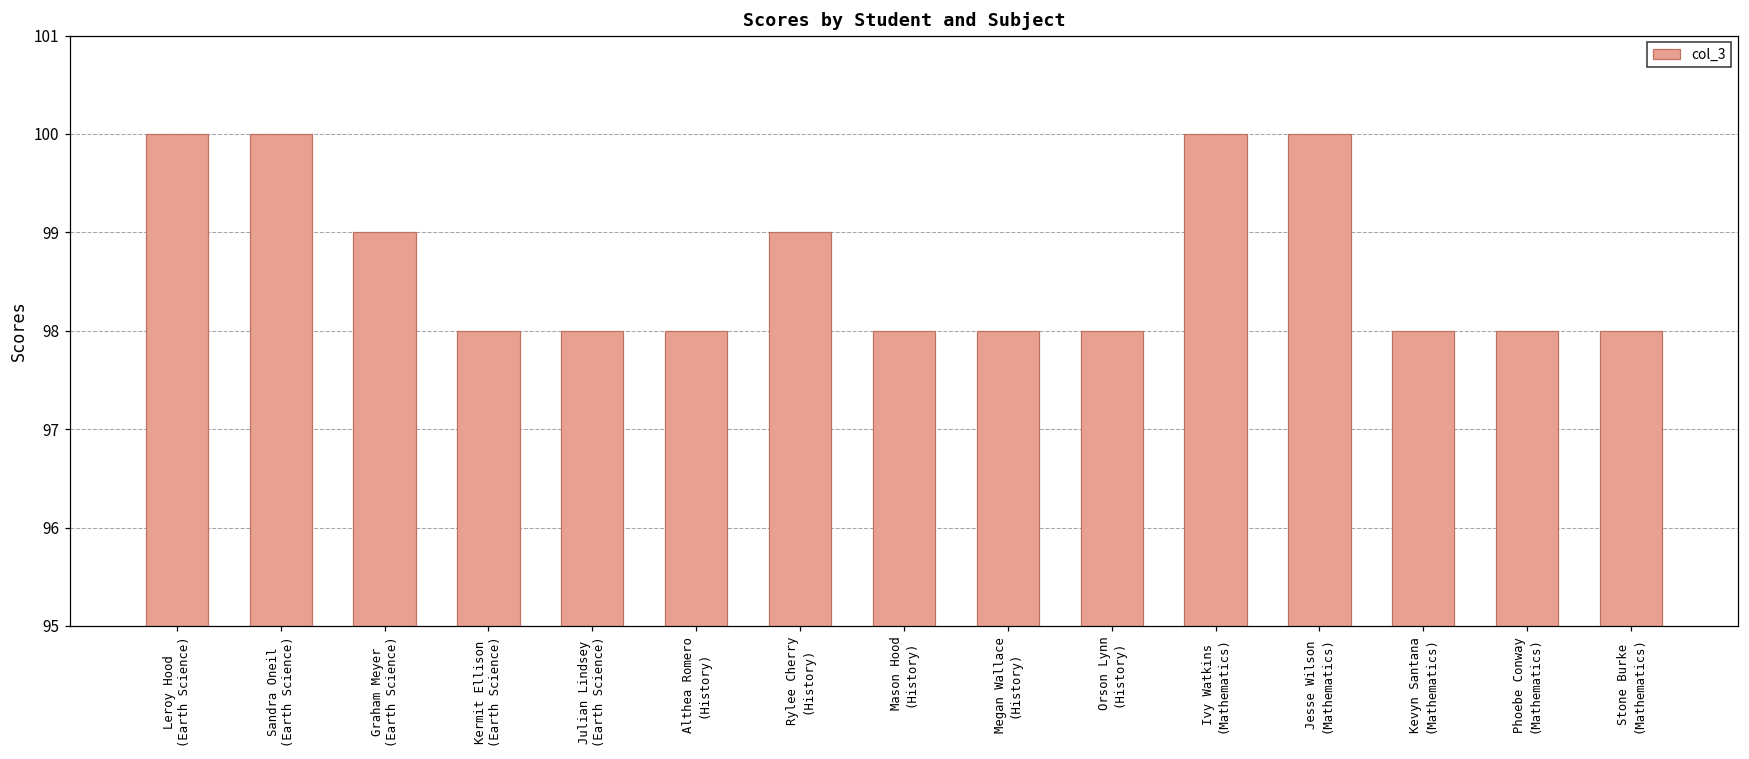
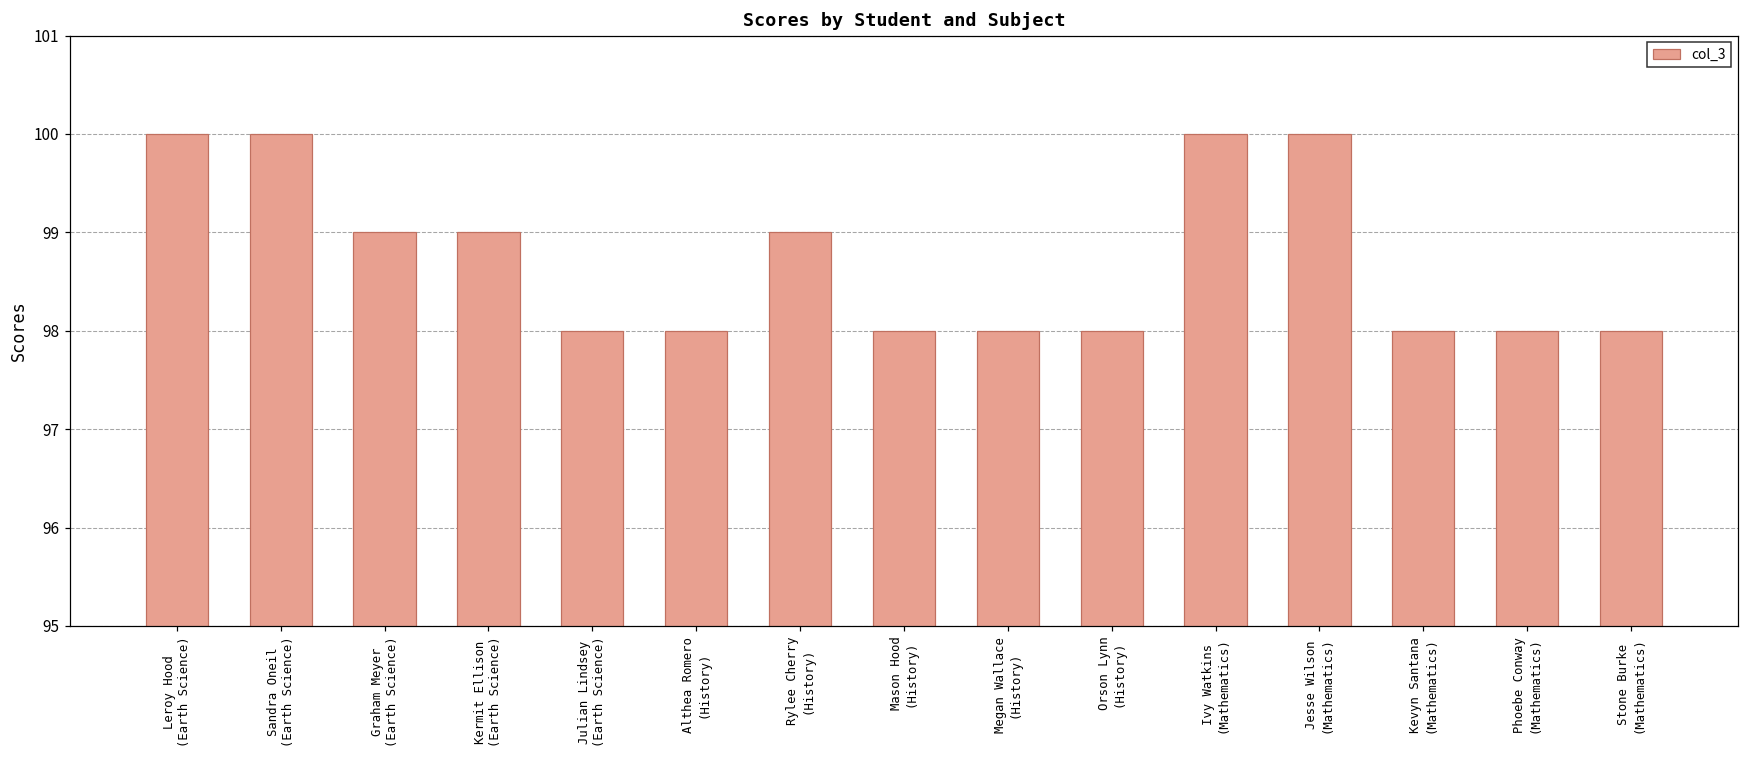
  {
    "Leroy Hood (Earth Science)": 100,
    "Sandra Oneil (Earth Science)": 100,
    "Graham Meyer (Earth Science)": 99,
-   "Kermit Ellison (Earth Science)": 98,
+   "Kermit Ellison (Earth Science)": 99,
    "Julian Lindsey (Earth Science)": 98,
    "Althea Romero (History)": 98,
    "Rylee Cherry (History)": 99,
    "Mason Hood (History)": 98,
    "Megan Wallace (History)": 98,
    "Orson Lynn (History)": 98,
    "Ivy Watkins (Mathematics)": 100,
    "Jesse Wilson (Mathematics)": 100,
    "Kevyn Santana (Mathematics)": 98,
    "Phoebe Conway (Mathematics)": 98,
    "Stone Burke (Mathematics)": 98
  }
